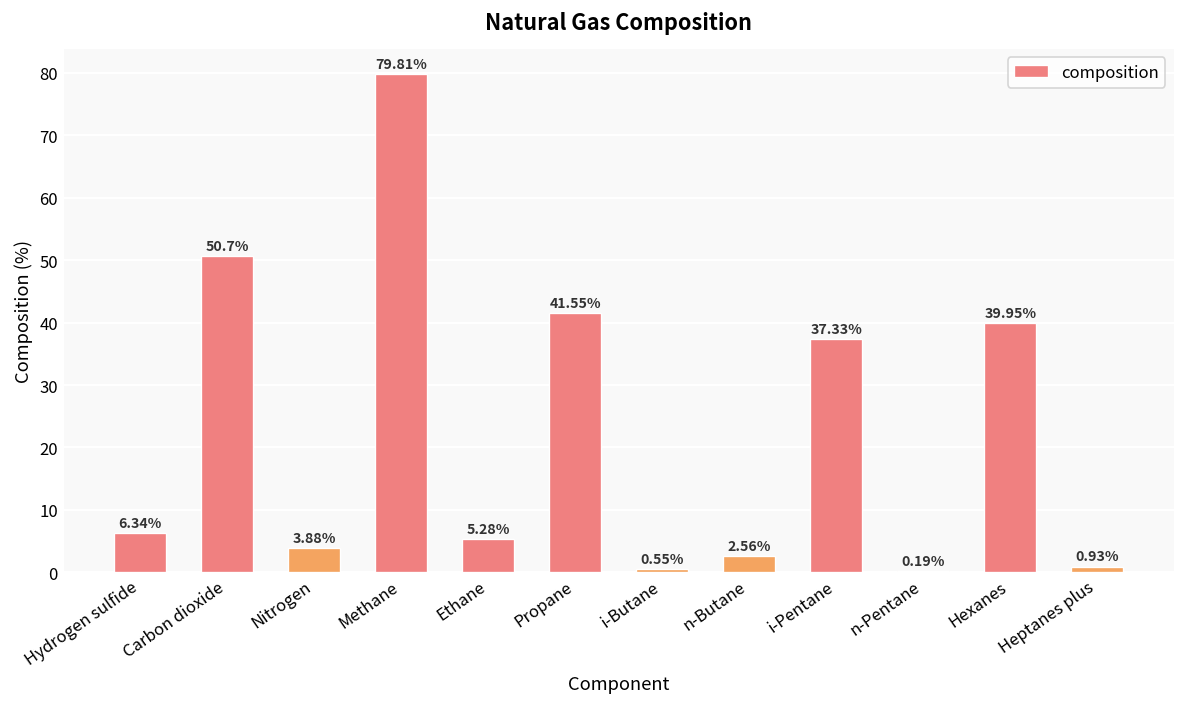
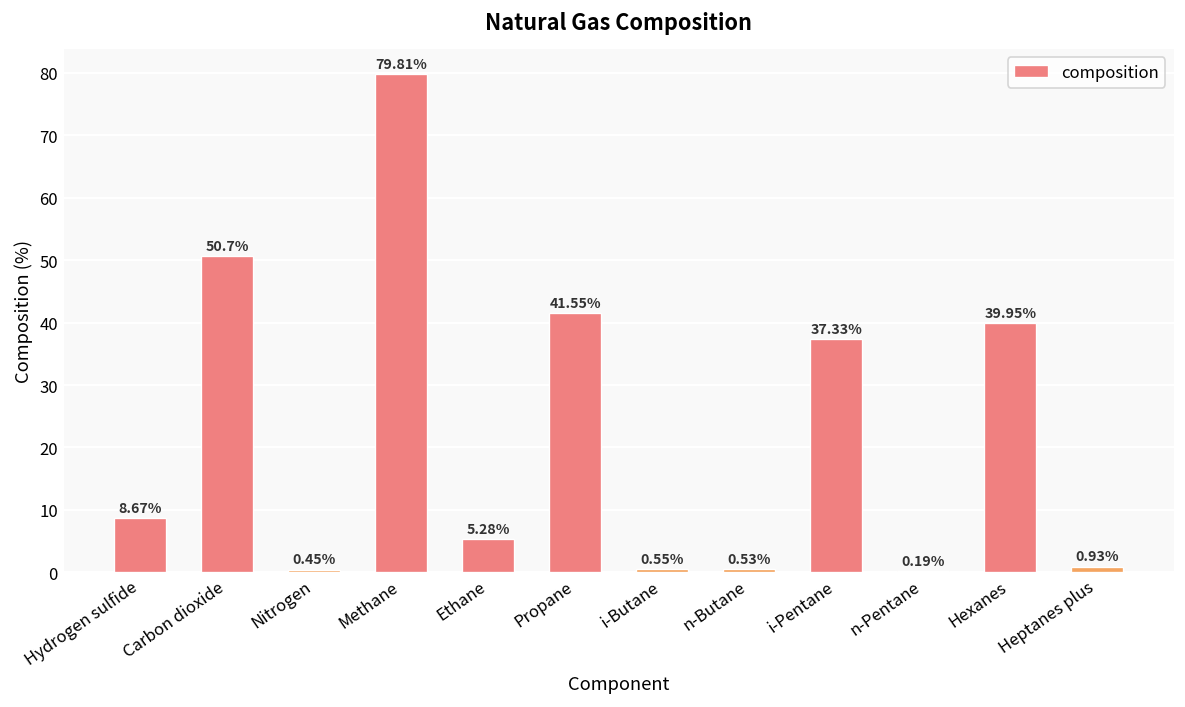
  {
-   "Hydrogen sulfide": "6.34%",
+   "Hydrogen sulfide": "8.67%",
    "Carbon dioxide": "50.7%",
-   "Nitrogen": "3.88%",
+   "Nitrogen": "0.45%",
    "Methane": "79.81%",
    "Ethane": "5.28%",
    "Propane": "41.55%",
    "i-Butane": "0.55%",
-   "n-Butane": "2.56%",
+   "n-Butane": "0.53%",
    "i-Pentane": "37.33%",
    "n-Pentane": "0.19%",
    "Hexanes": "39.95%",
    "Heptanes plus": "0.93%"
  }
